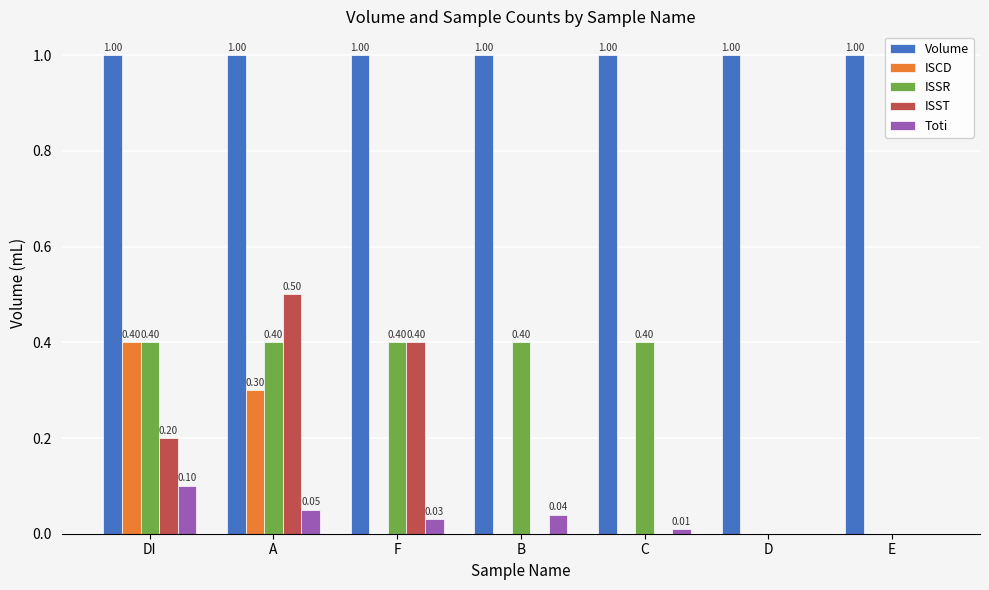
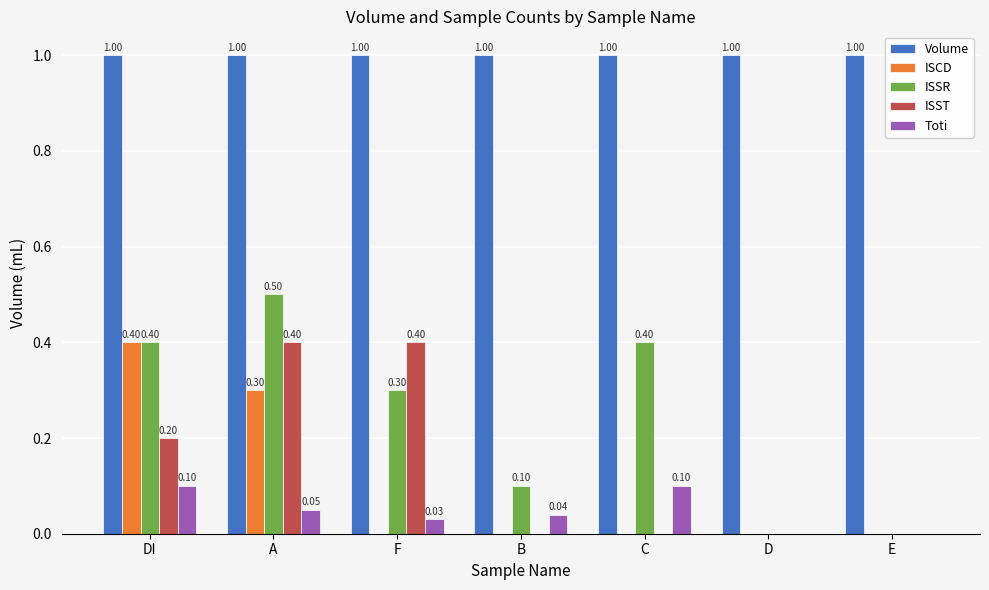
  {
    "Volume": {
      "DI": 1.00,
      "A": 1.00,
      "F": 1.00,
      "B": 1.00,
      "C": 1.00,
      "D": 1.00,
      "E": 1.00
    },
    "ISCD": {
      "DI": 0.40,
      "A": 0.30
    },
    "ISSR": {
      "DI": 0.40,
-     "A": 0.40,
-     "F": 0.40,
-     "B": 0.40,
+     "A": 0.50,
+     "F": 0.30,
+     "B": 0.10,
      "C": 0.40
    },
    "ISST": {
      "DI": 0.20,
-     "A": 0.50,
+     "A": 0.40,
      "F": 0.40
    },
    "Toti": {
      "DI": 0.10,
      "A": 0.05,
      "F": 0.03,
      "B": 0.04,
-     "C": 0.01
+     "C": 0.10
    }
  }
